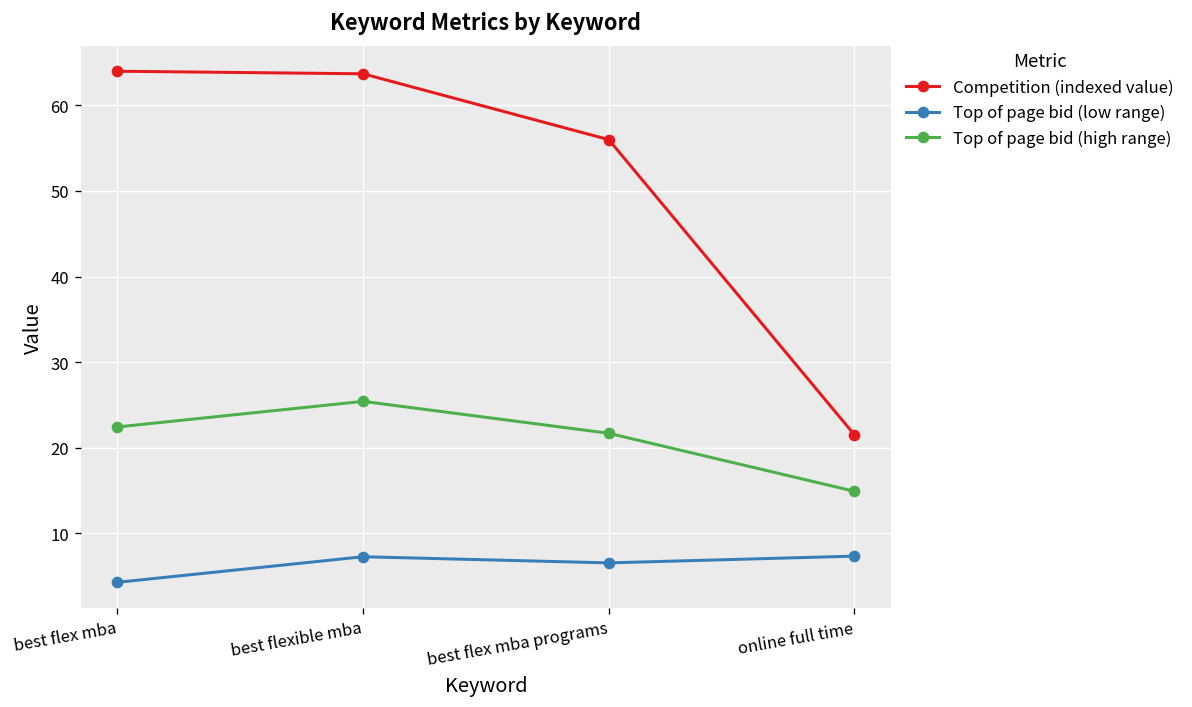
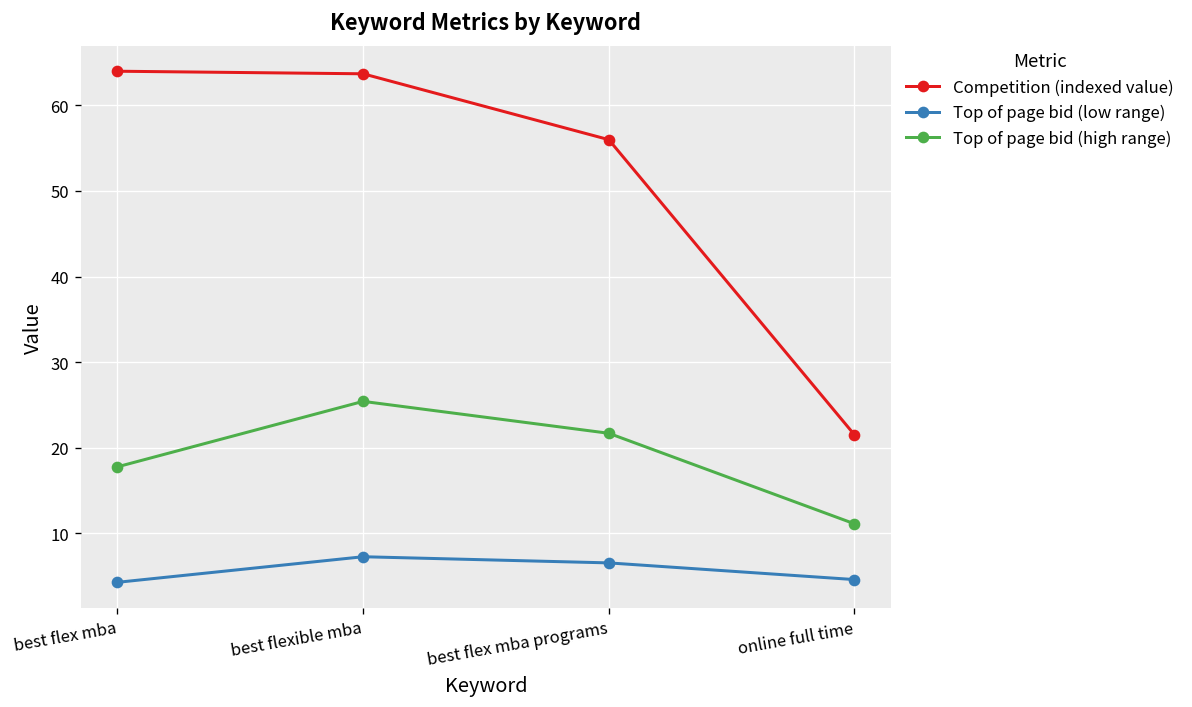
  {
    "Competition (indexed value)": {
      "best flex mba": 64,
      "best flexible mba": 64,
      "best flex mba programs": 56,
      "online full time": 22
    },
    "Top of page bid (low range)": {
      "best flex mba": 4,
      "best flexible mba": 7,
      "best flex mba programs": 7,
-     "online full time": 7
+     "online full time": 5
    },
    "Top of page bid (high range)": {
-     "best flex mba": 22,
+     "best flex mba": 18,
      "best flexible mba": 25,
      "best flex mba programs": 22,
-     "online full time": 15
+     "online full time": 11
    }
  }
